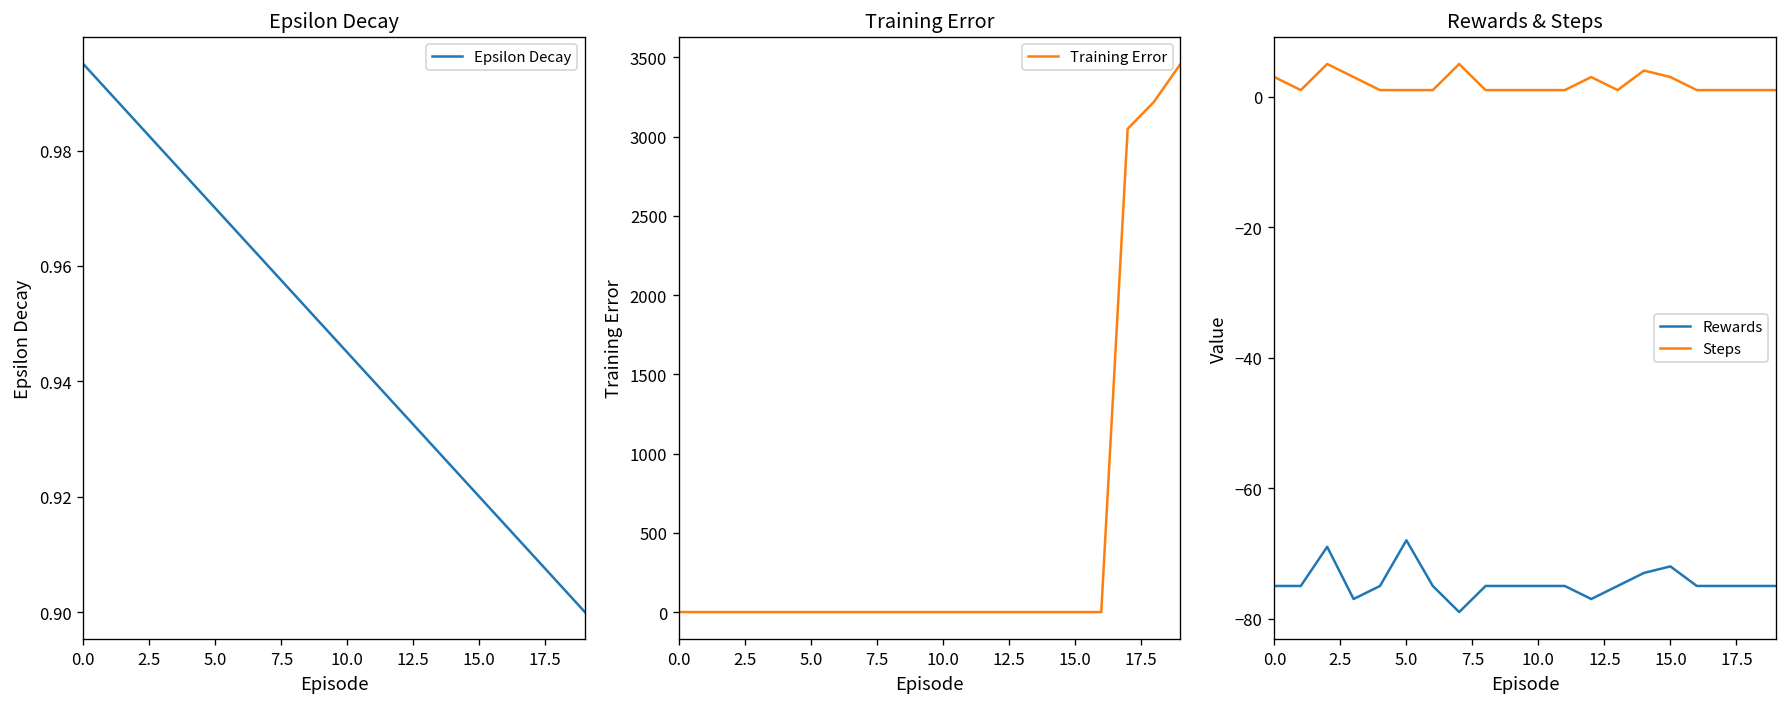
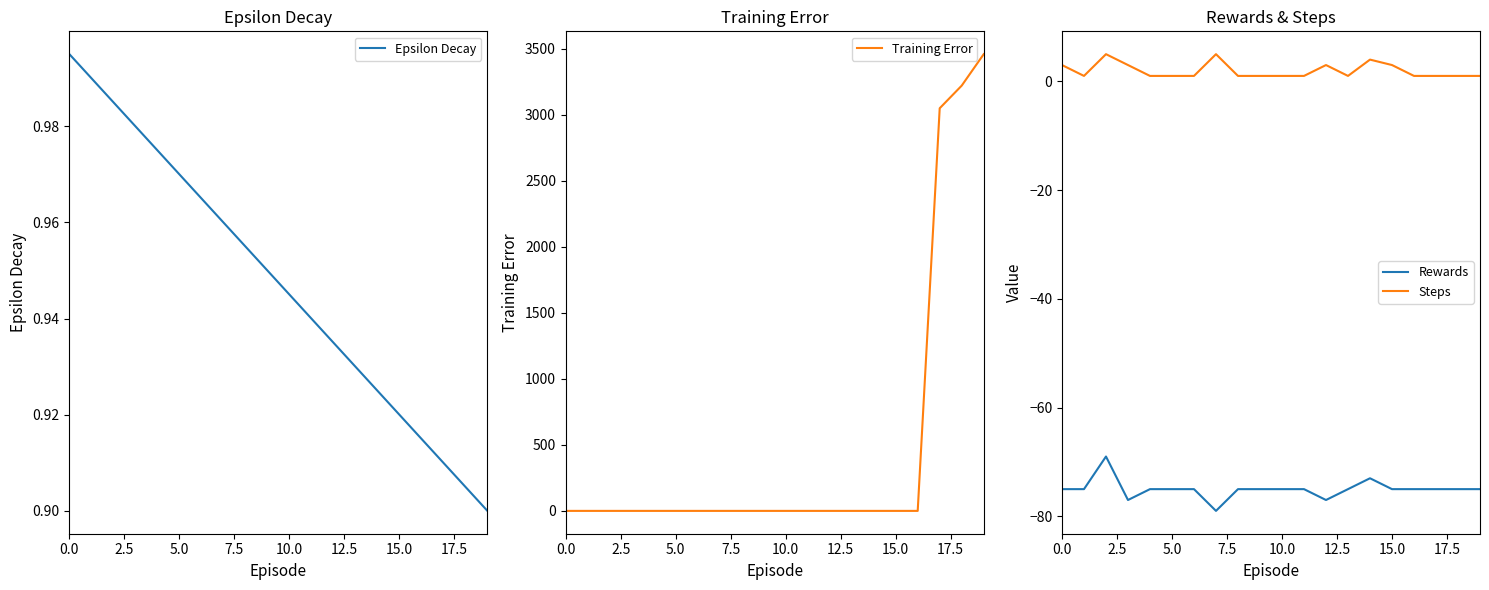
  {
    "Epsilon Decay": {
      "0.0": 0.995,
      "5.0": 0.970,
      "10.0": 0.945,
      "15.0": 0.920
    },
    "Training Error": {
      "0.0": 0,
      "5.0": 0,
      "10.0": 0,
      "15.0": 0
    },
    "Rewards & Steps": {
      "Rewards": {
        "0.0": -75,
-       "5.0": -68,
+       "5.0": -75,
        "10.0": -75,
-       "15.0": -72
+       "15.0": -75
      },
      "Steps": {
        "0.0": 3,
        "5.0": 1,
        "10.0": 1,
        "15.0": 3
      }
    }
  }
